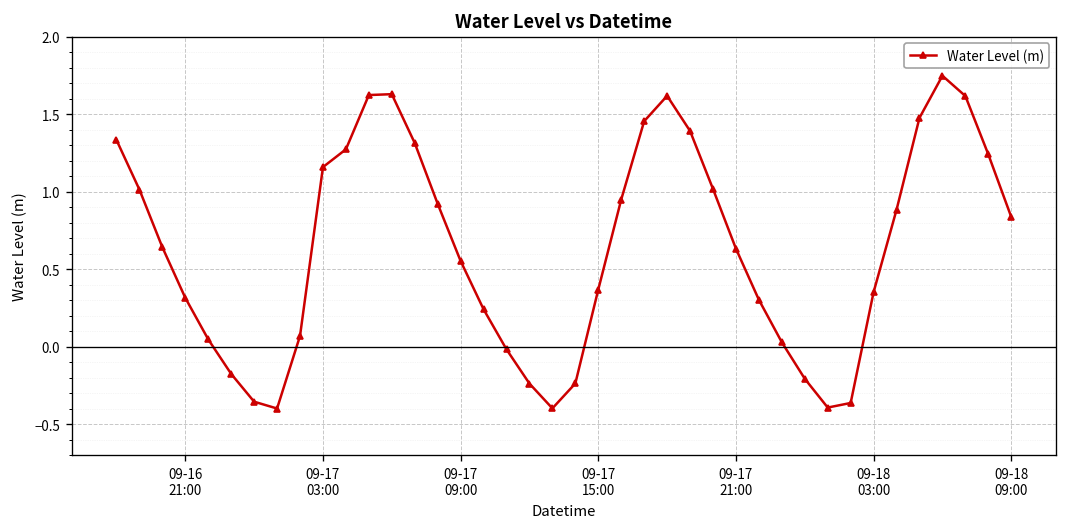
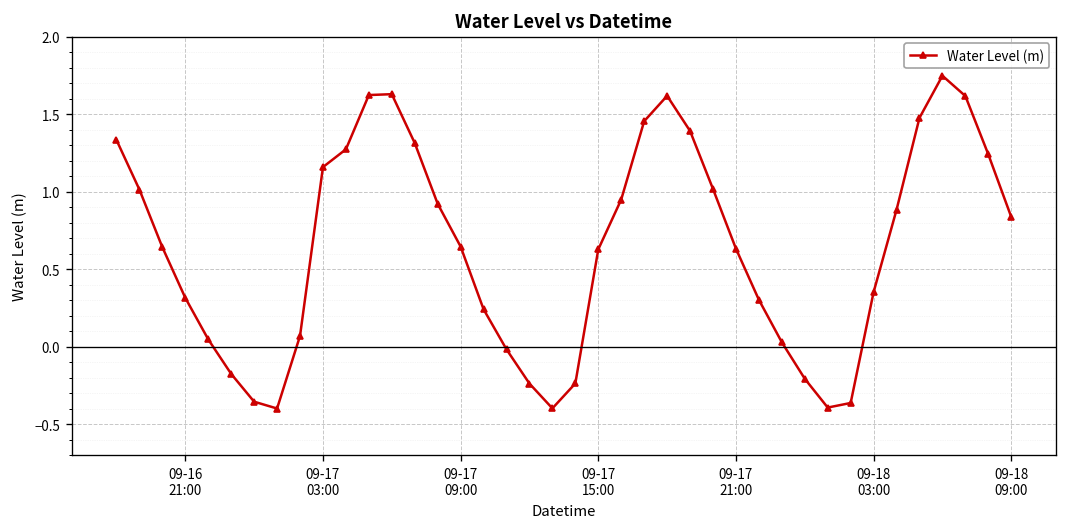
  {
    "09-16 21:00": 0.31,
    "09-17 03:00": 1.16,
-   "09-17 09:00": 0.55,
-   "09-17 15:00": 0.37,
+   "09-17 09:00": 0.65,
+   "09-17 15:00": 0.63,
    "09-17 21:00": 0.63,
    "09-18 03:00": 0.35,
    "09-18 09:00": 0.84
  }
